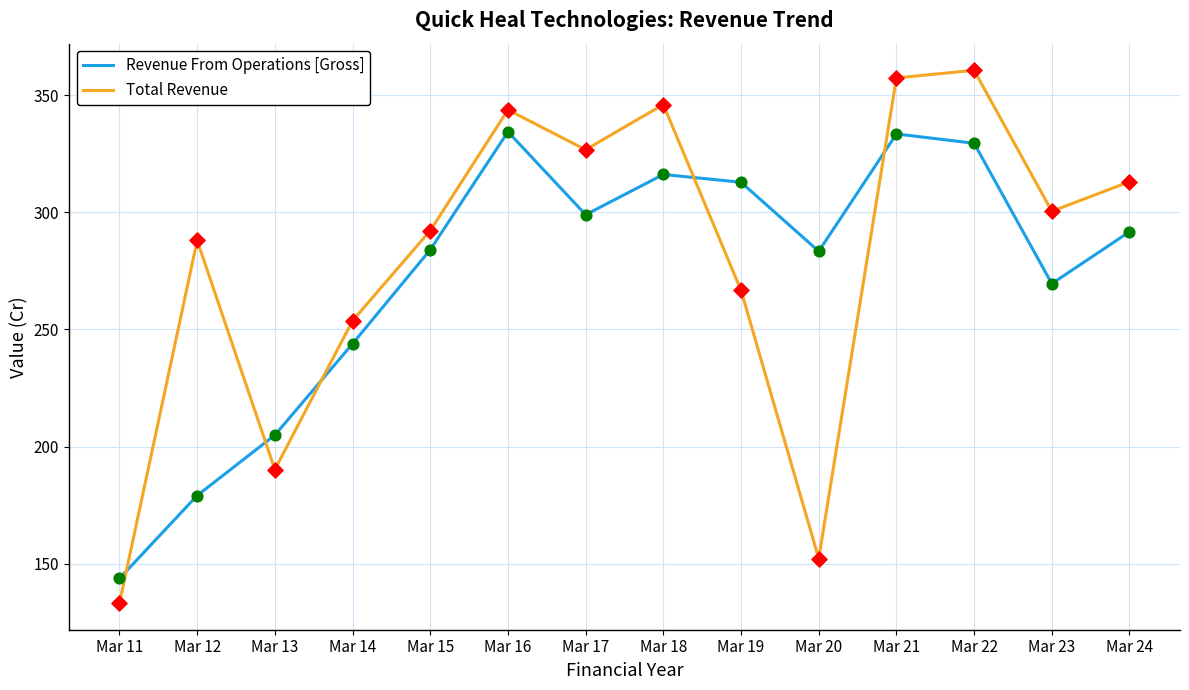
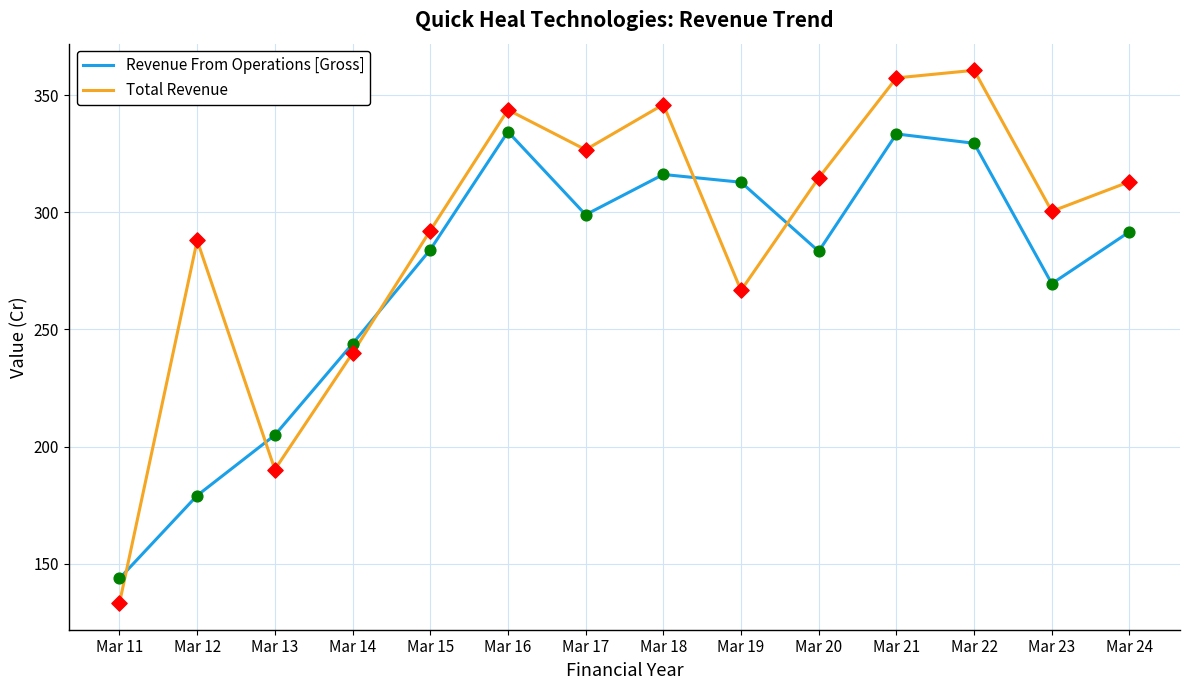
  {
    "Revenue From Operations [Gross]": {
      "Mar 11": 144,
      "Mar 12": 179,
      "Mar 13": 205,
      "Mar 14": 244,
      "Mar 15": 284,
      "Mar 16": 334,
      "Mar 17": 299,
      "Mar 18": 316,
      "Mar 19": 313,
      "Mar 20": 283,
      "Mar 21": 334,
      "Mar 22": 330,
      "Mar 23": 270,
      "Mar 24": 292
    },
    "Total Revenue": {
      "Mar 11": 133,
      "Mar 12": 288,
      "Mar 13": 190,
-     "Mar 14": 254,
+     "Mar 14": 240,
      "Mar 15": 292,
      "Mar 16": 344,
      "Mar 17": 327,
      "Mar 18": 346,
      "Mar 19": 267,
-     "Mar 20": 152,
+     "Mar 20": 315,
      "Mar 21": 357,
      "Mar 22": 361,
      "Mar 23": 300,
      "Mar 24": 313
    }
  }
